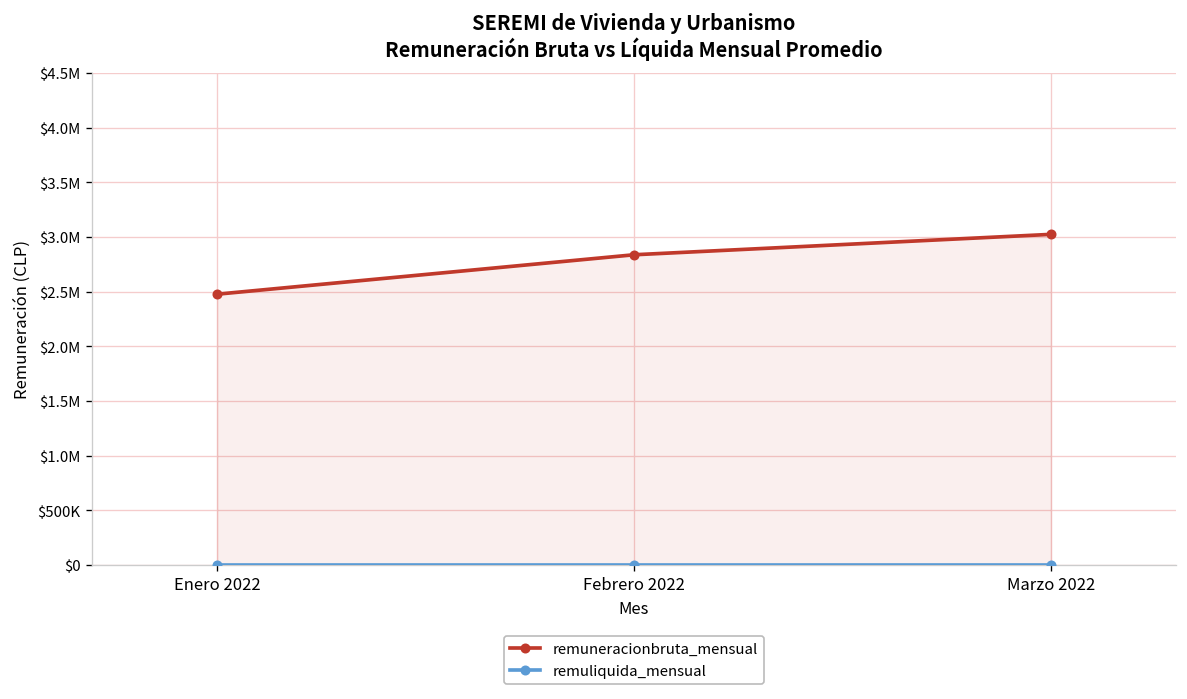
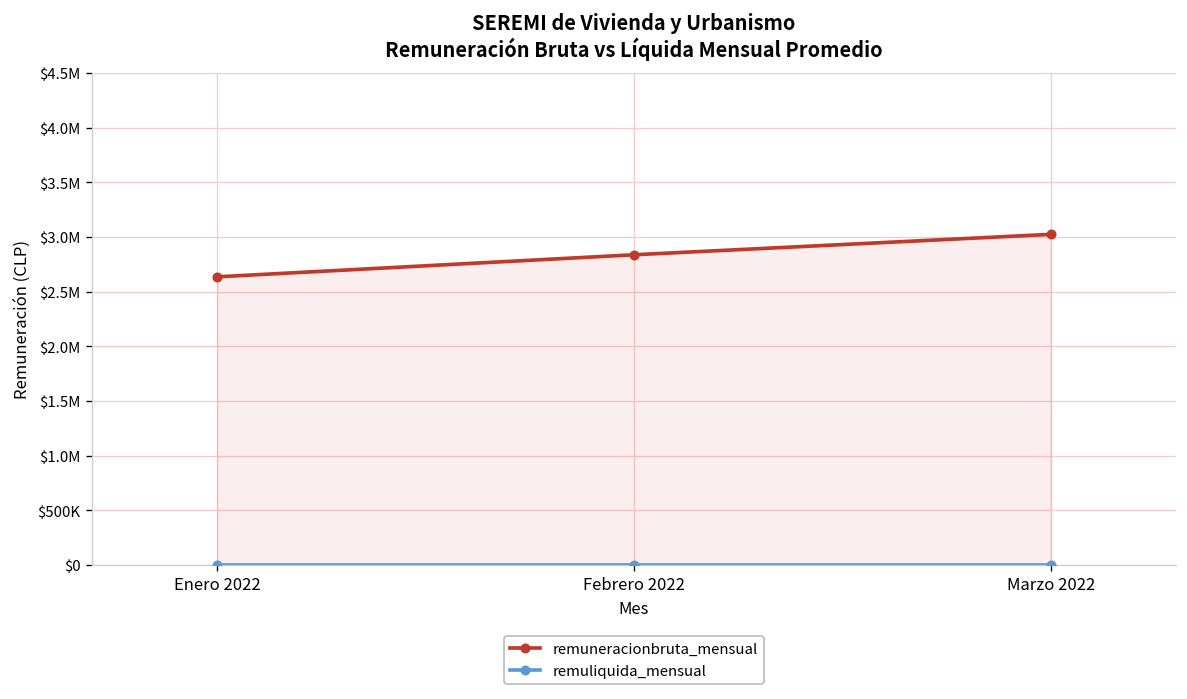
  {
    "remuneracionbruta_mensual": {
-     "Enero 2022": "$2500000",
+     "Enero 2022": "$2600000",
      "Febrero 2022": "$2800000",
      "Marzo 2022": "$3000000"
    },
    "remuliquida_mensual": {
      "Enero 2022": "$0",
      "Febrero 2022": "$0",
      "Marzo 2022": "$0"
    }
  }
